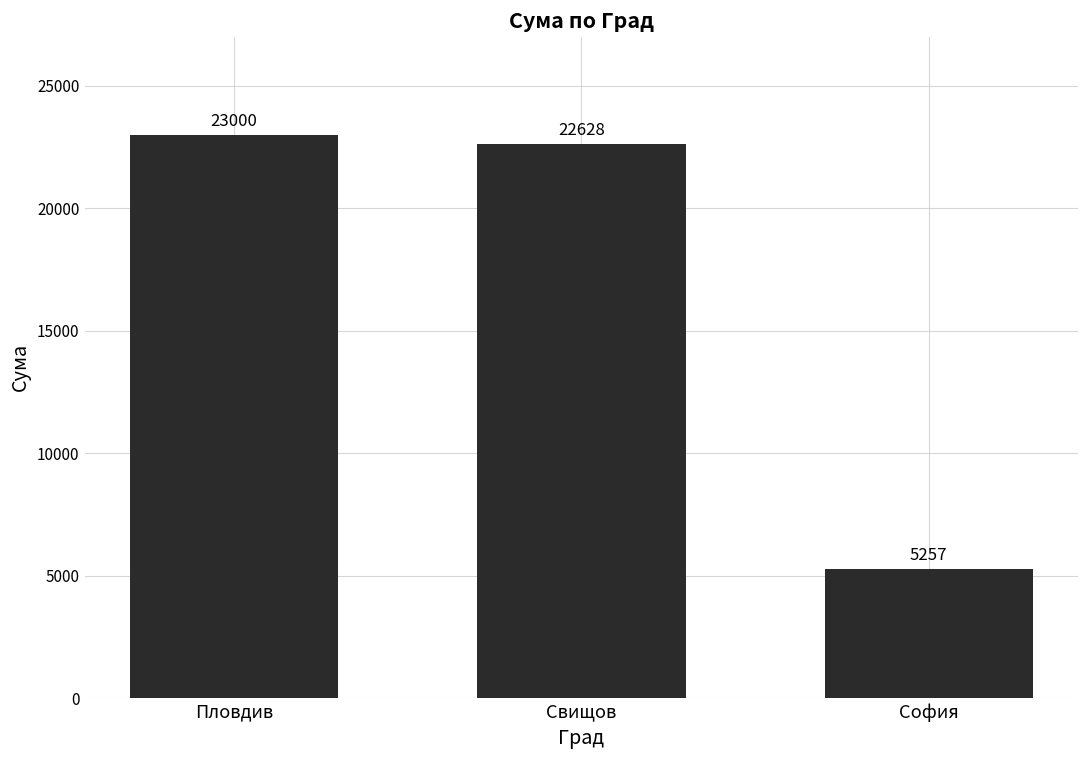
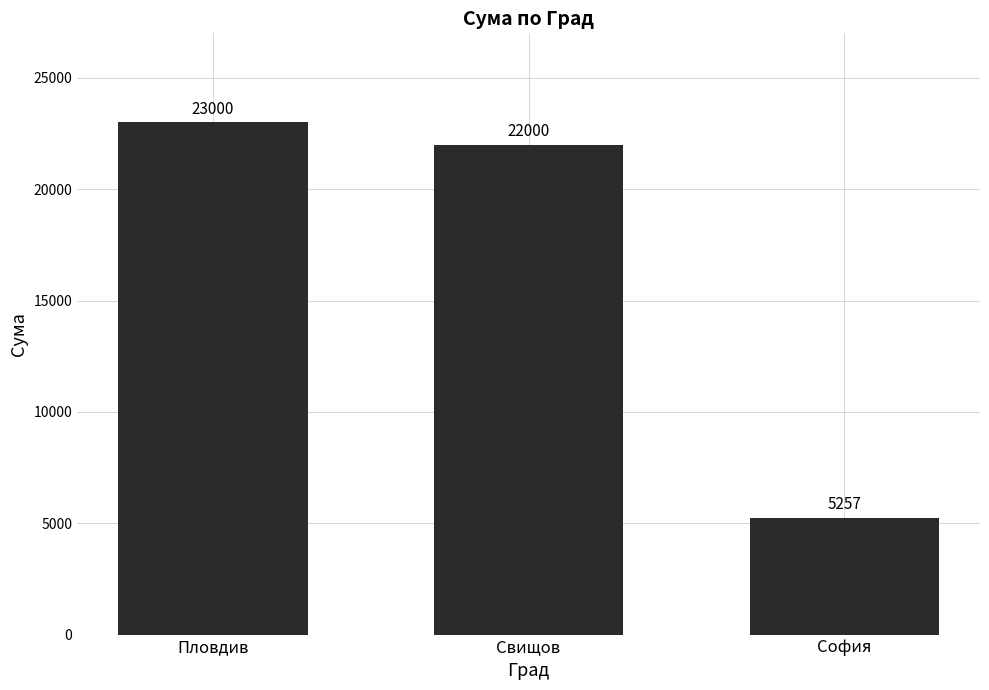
  {
    "Пловдив": 23000,
-   "Свищов": 22628,
+   "Свищов": 22000,
    "София": 5257
  }
